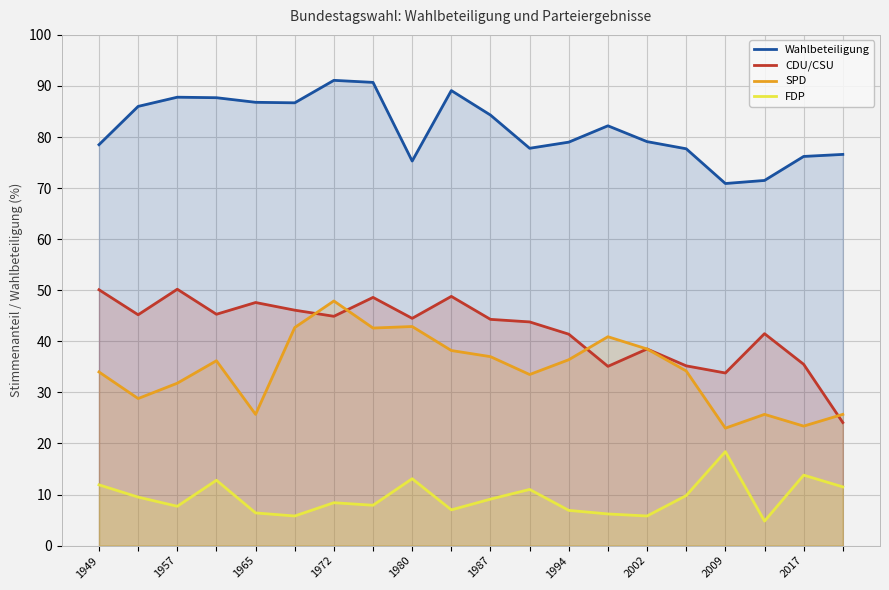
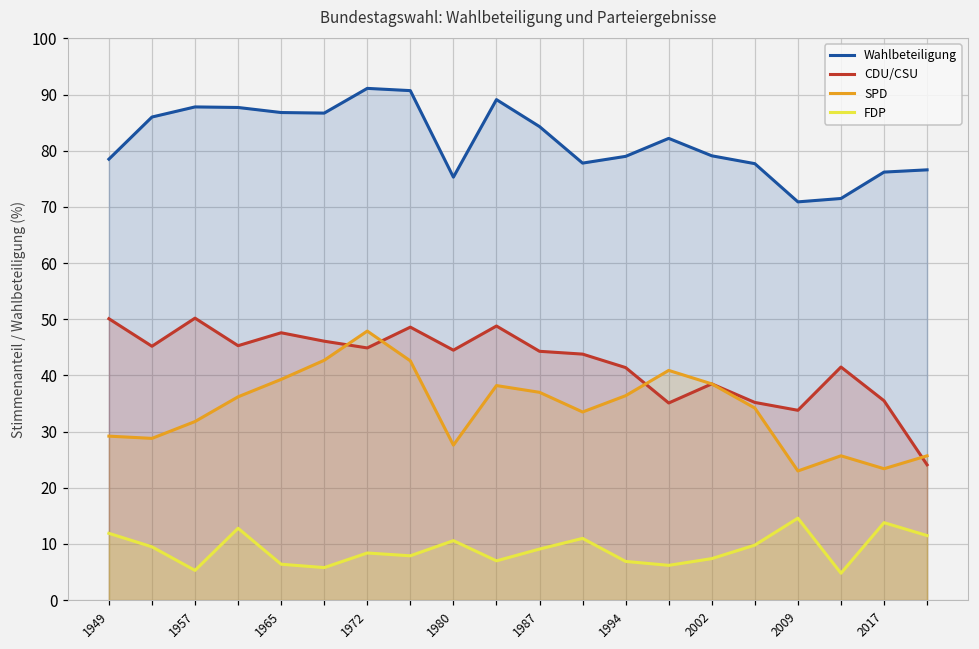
  {
    "Wahlbeteiligung": {
      "1949": 79,
      "1957": 88,
      "1965": 87,
      "1972": 91,
      "1980": 75,
      "1987": 84,
      "1994": 79,
      "2002": 79,
      "2009": 71,
      "2017": 76
    },
    "CDU/CSU": {
      "1949": 50,
      "1957": 50,
      "1965": 48,
      "1972": 45,
      "1980": 45,
      "1987": 44,
      "1994": 41,
      "2009": 34,
      "2017": 36
    },
    "SPD": {
-     "1949": 34,
+     "1949": 29,
      "1957": 32,
-     "1965": 26,
+     "1965": 39,
      "1972": 48,
-     "1980": 43,
+     "1980": 28,
      "1987": 37,
      "1994": 36,
      "2009": 23,
      "2017": 23
    },
    "FDP": {
      "1949": 12,
-     "1957": 8,
+     "1957": 5,
      "1965": 6,
      "1972": 8,
-     "1980": 13,
+     "1980": 11,
      "1987": 9,
      "1994": 7,
-     "2002": 6,
-     "2009": 18,
+     "2002": 7,
+     "2009": 15,
      "2017": 14
    }
  }
